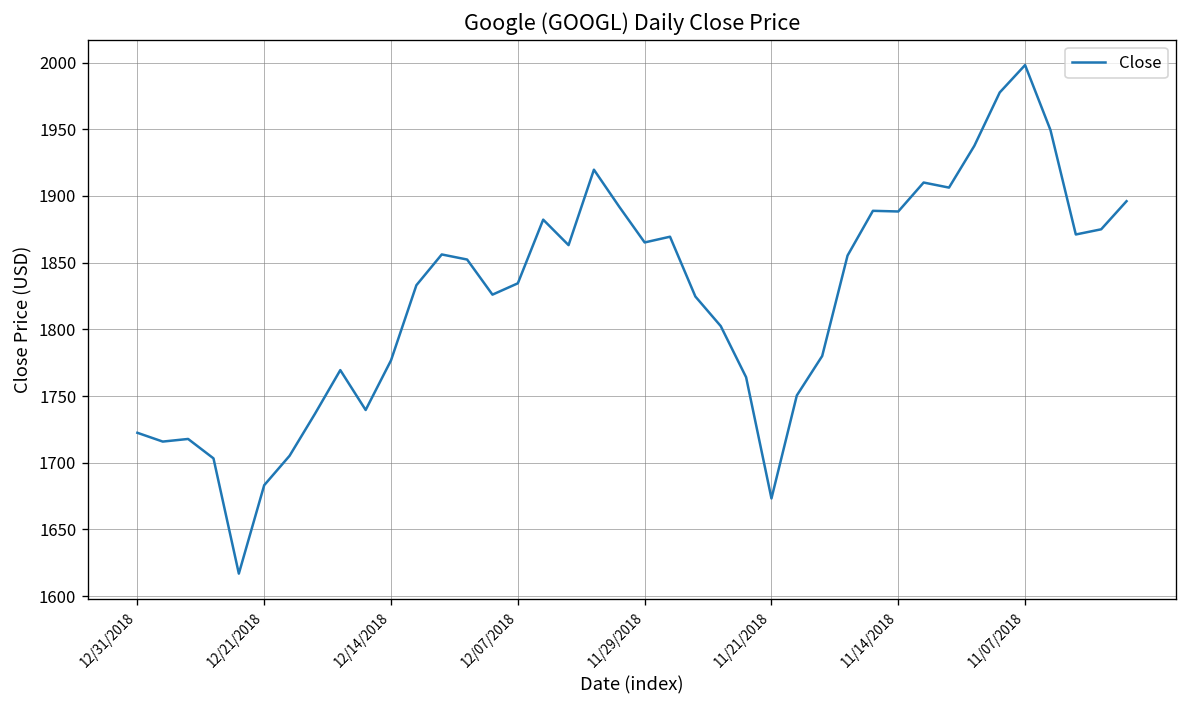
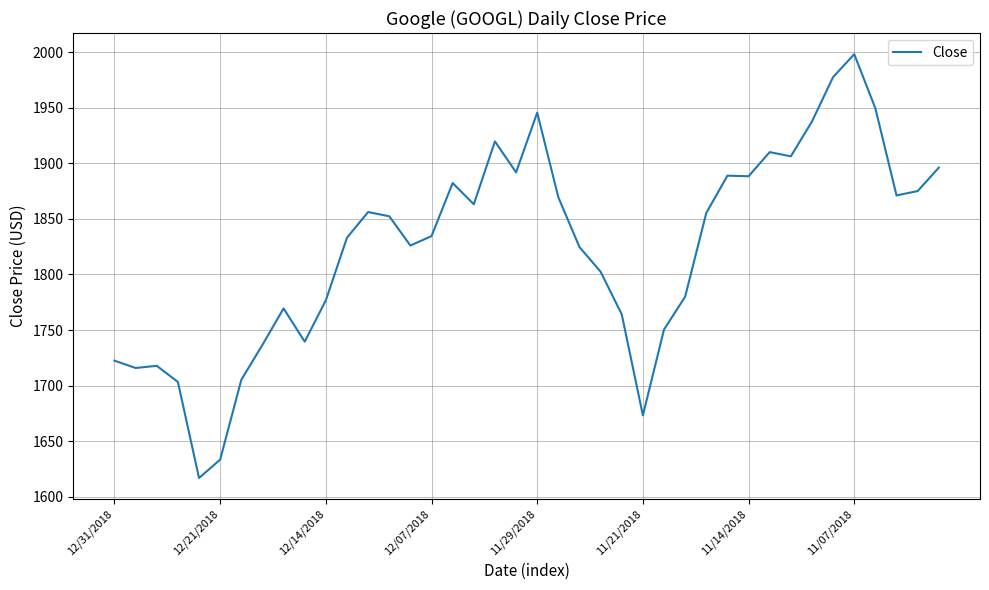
  {
    "12/31/2018": 1722,
-   "12/21/2018": 1683,
+   "12/21/2018": 1633,
    "12/14/2018": 1777,
    "12/07/2018": 1835,
-   "11/29/2018": 1865,
+   "11/29/2018": 1946,
    "11/21/2018": 1673,
    "11/14/2018": 1888,
    "11/07/2018": 1998
  }
